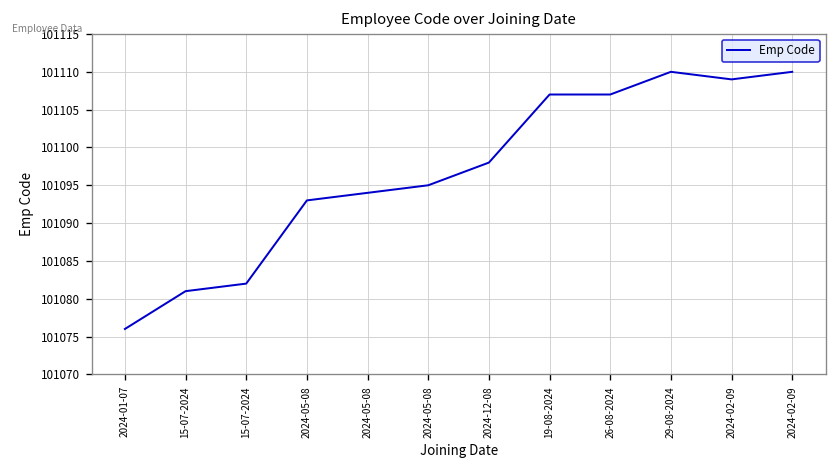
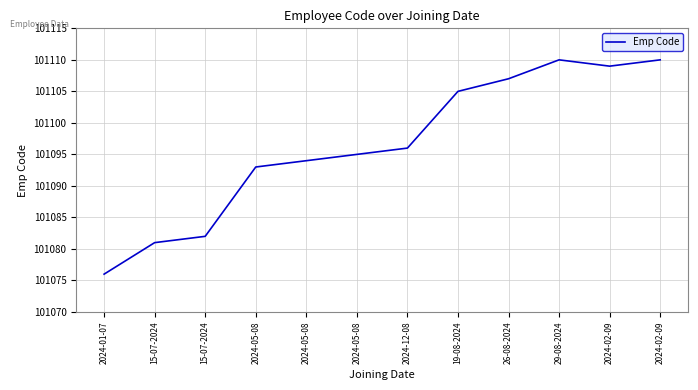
  {
    "2024-01-07": 101076,
-   "2024-12-08": 101098,
-   "19-08-2024": 101107,
+   "2024-12-08": 101096,
+   "19-08-2024": 101105,
    "26-08-2024": 101107,
    "29-08-2024": 101110
  }
